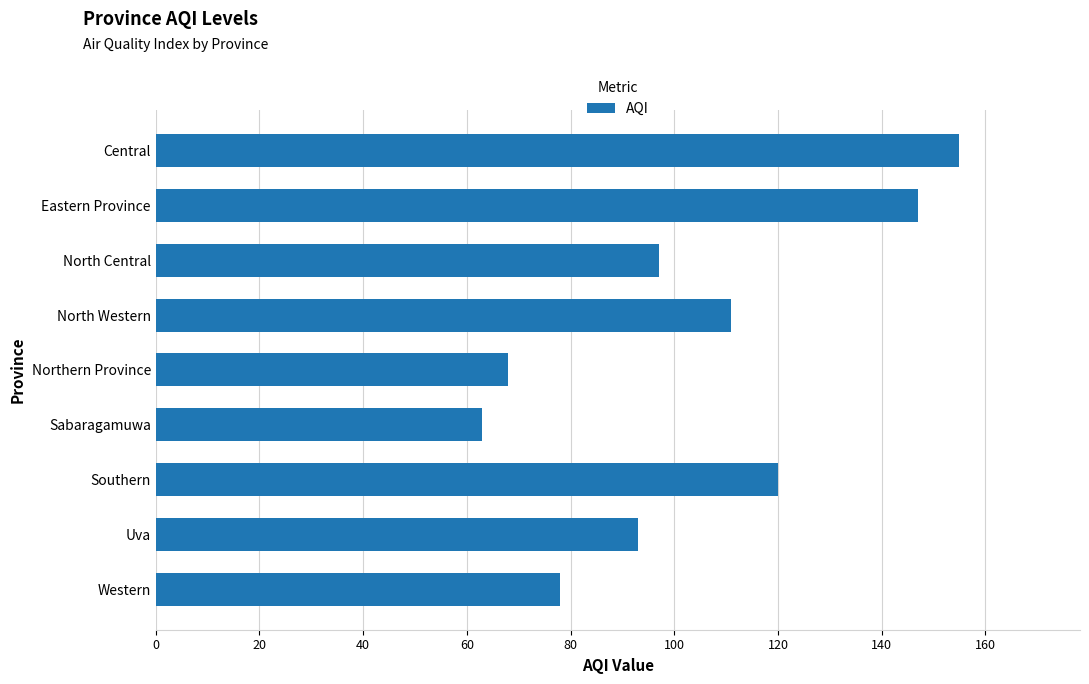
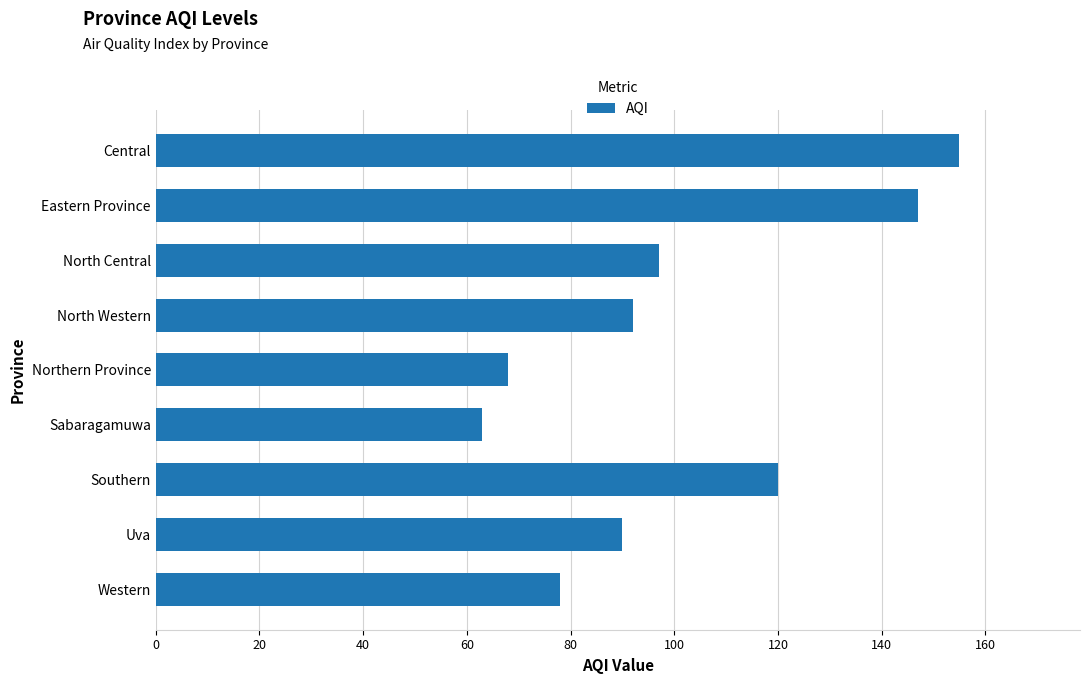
  {
    "Central": 155,
    "Eastern Province": 147,
    "North Central": 97,
-   "North Western": 111,
+   "North Western": 92,
    "Northern Province": 68,
    "Sabaragamuwa": 63,
    "Southern": 120,
-   "Uva": 93,
+   "Uva": 90,
    "Western": 78
  }
